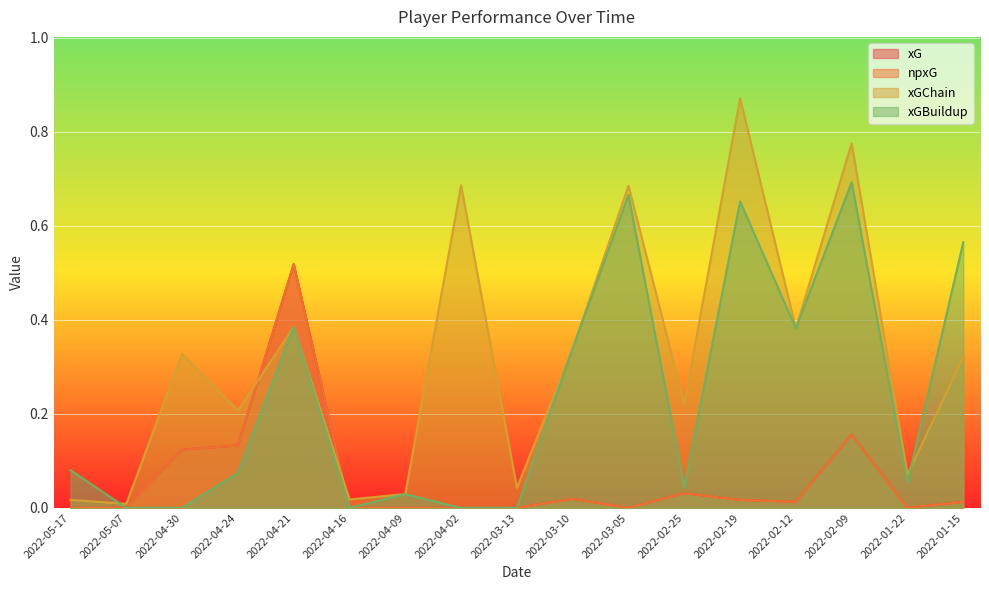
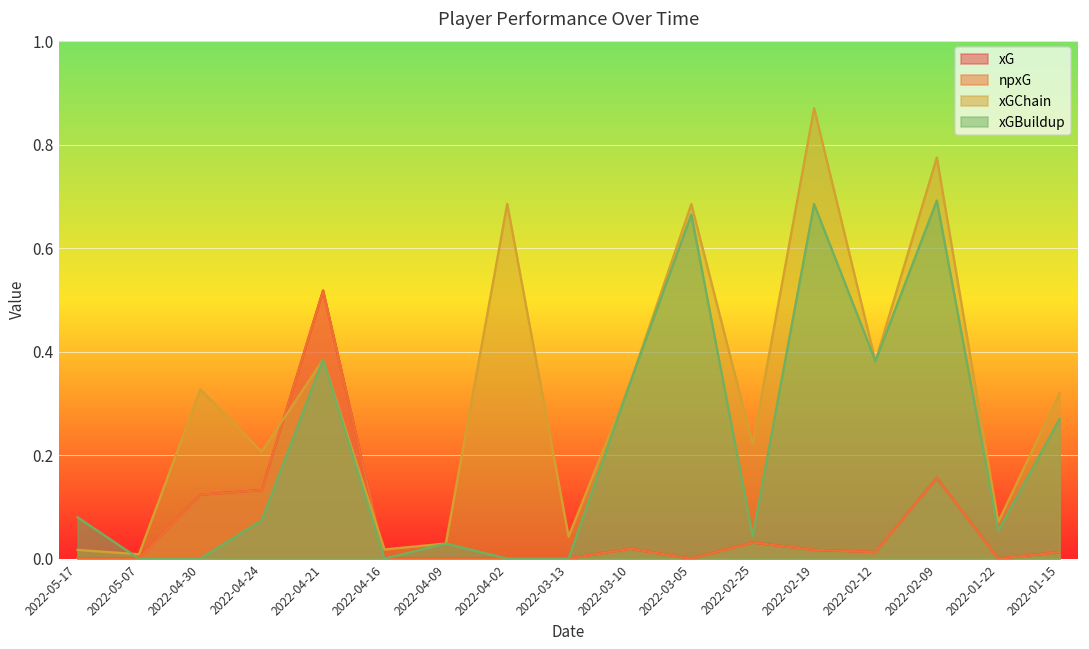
  {
    "xGBuildup": {
      "2022-05-17": 0.08,
      "2022-04-30": 0.00,
      "2022-04-24": 0.07,
      "2022-03-05": 0.67,
      "2022-02-25": 0.04,
-     "2022-02-19": 0.65,
+     "2022-02-19": 0.69,
      "2022-02-09": 0.69,
      "2022-01-22": 0.05,
-     "2022-01-15": 0.56
+     "2022-01-15": 0.27
    }
  }
